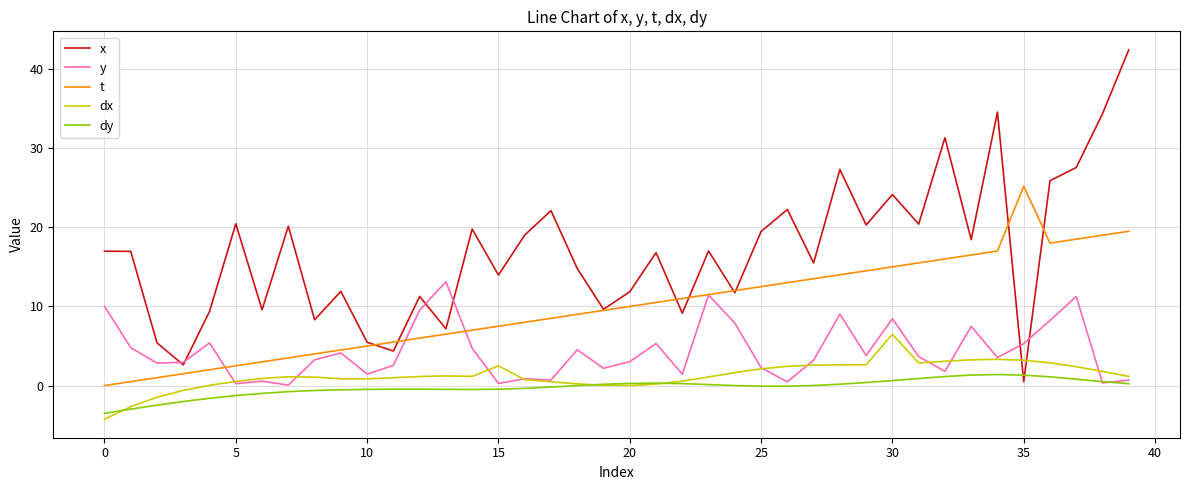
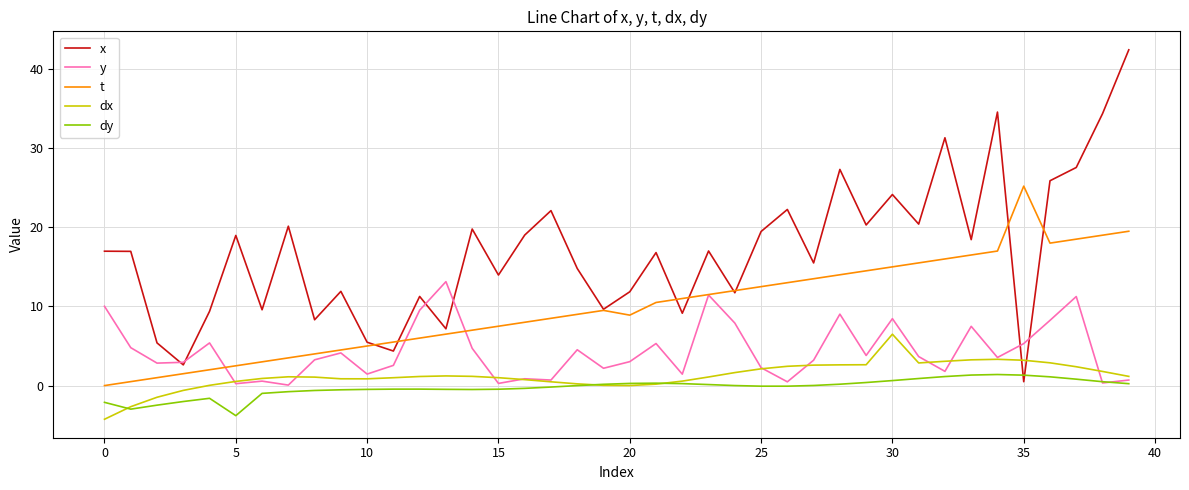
  {
    "x": {
      "0": 17,
-     "5": 20,
+     "5": 19,
      "10": 5,
      "15": 14,
      "20": 12,
      "25": 19,
      "30": 24,
      "35": 0
    },
    "y": {
      "0": 10,
      "10": 1,
      "15": 0,
      "20": 3,
      "30": 8,
      "35": 5
    },
    "t": {
      "0": 0,
      "5": 3,
      "10": 5,
      "15": 8,
-     "20": 10,
+     "20": 9,
      "25": 13,
      "30": 15,
      "35": 25
    },
    "dx": {
      "0": -4,
      "10": 1,
-     "15": 2,
+     "15": 1,
      "30": 6,
      "35": 3
    },
    "dy": {
-     "0": -4,
-     "5": -1,
+     "0": -2,
+     "5": -4,
      "10": 0,
      "15": 0,
      "25": 0,
      "30": 1,
      "35": 1
    }
  }
